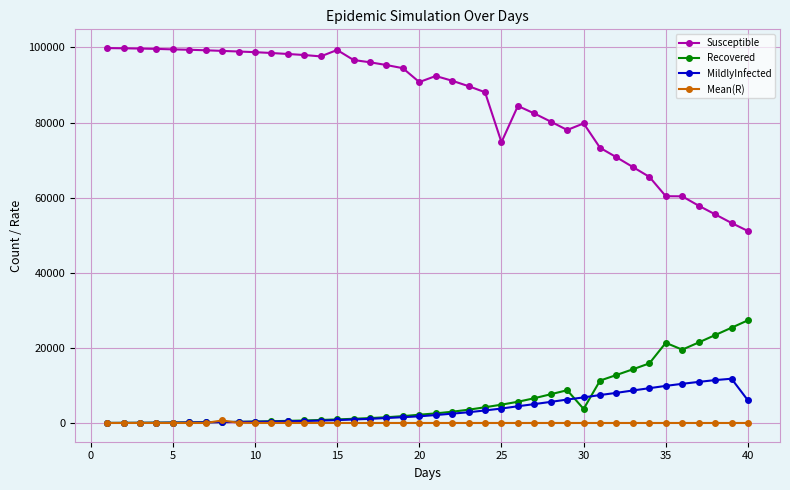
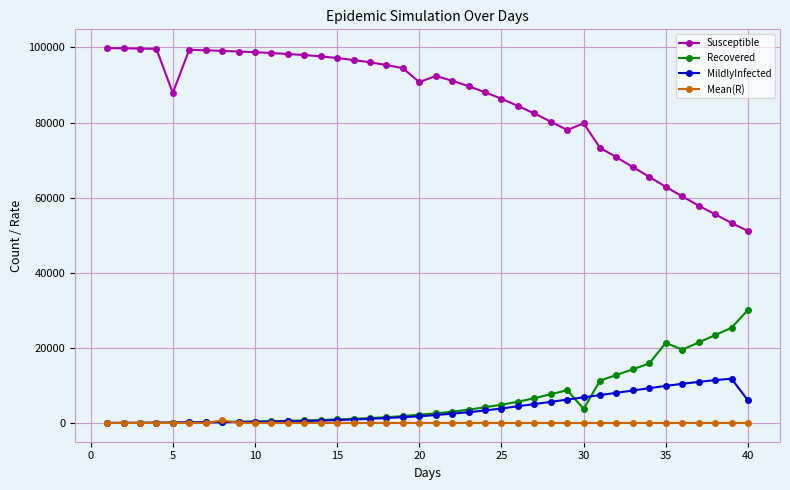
  {
    "Susceptible": {
-     "5": 99000,
+     "5": 88000,
      "10": 99000,
-     "15": 99000,
+     "15": 97000,
      "20": 91000,
-     "25": 75000,
+     "25": 86000,
      "30": 80000,
-     "35": 60000,
+     "35": 63000,
      "40": 51000
    },
    "Recovered": {
      "25": 5000,
      "30": 4000,
      "35": 21000,
-     "40": 27000
+     "40": 30000
    },
    "MildlyInfected": {
      "25": 4000,
      "30": 7000,
      "35": 10000,
      "40": 6000
    },
    "Mean(R)": {
      "15": 0,
      "20": 0,
      "25": 0,
      "30": 0,
      "35": 0,
      "40": 0
    }
  }
